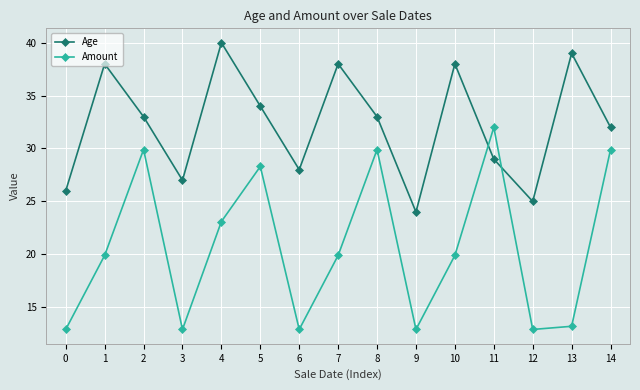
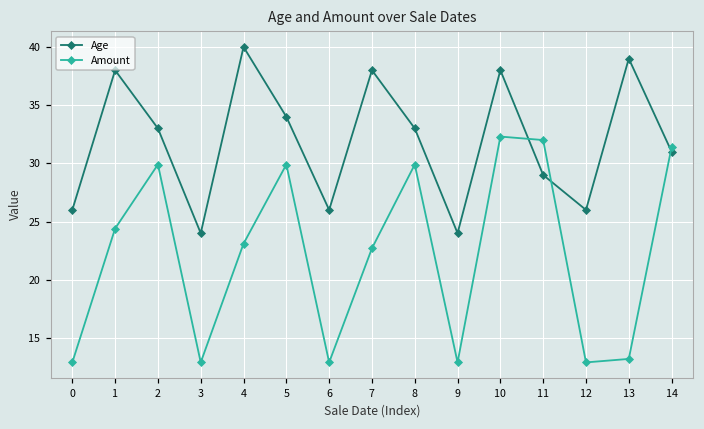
  {
    "Age": {
      "0": 26,
      "2": 33,
-     "3": 27,
+     "3": 24,
      "4": 40,
      "5": 34,
-     "6": 28,
+     "6": 26,
      "7": 38,
      "8": 33,
      "9": 24,
      "10": 38,
      "11": 29,
-     "12": 25,
+     "12": 26,
      "13": 39,
-     "14": 32
+     "14": 31
    },
    "Amount": {
      "0": 12.9,
-     "1": 19.9,
+     "1": 24.4,
      "2": 29.9,
      "3": 12.9,
      "4": 23.1,
-     "5": 28.3,
+     "5": 29.9,
      "6": 12.9,
-     "7": 19.9,
+     "7": 22.7,
      "8": 29.9,
      "9": 12.9,
-     "10": 19.9,
+     "10": 32.3,
      "11": 32.0,
      "12": 12.9,
      "13": 13.2,
-     "14": 29.9
+     "14": 31.4
    }
  }
